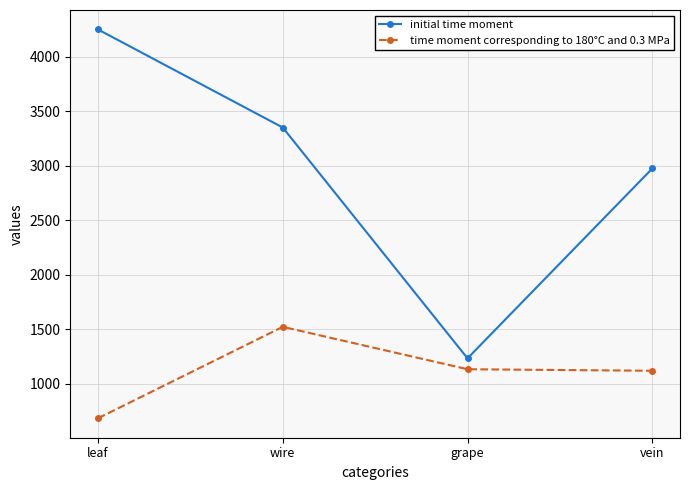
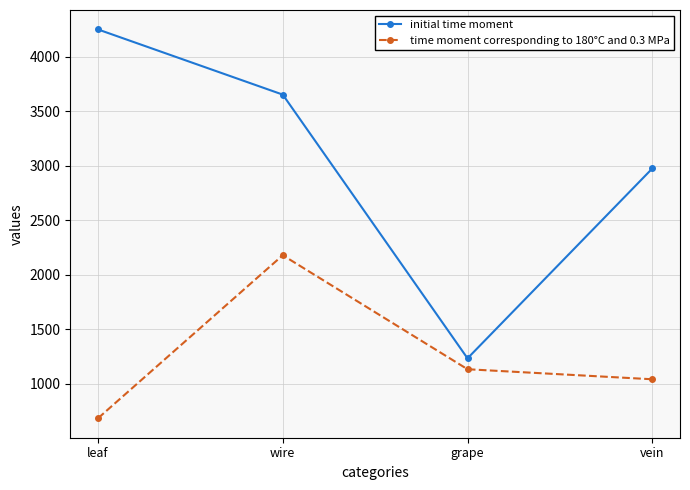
  {
    "initial time moment": {
      "leaf": 4250,
-     "wire": 3350,
+     "wire": 3650,
      "grape": 1230,
      "vein": 2980
    },
    "time moment corresponding to 180°C and 0.3 MPa": {
      "leaf": 680,
-     "wire": 1520,
+     "wire": 2180,
      "grape": 1130,
-     "vein": 1120
+     "vein": 1040
    }
  }
